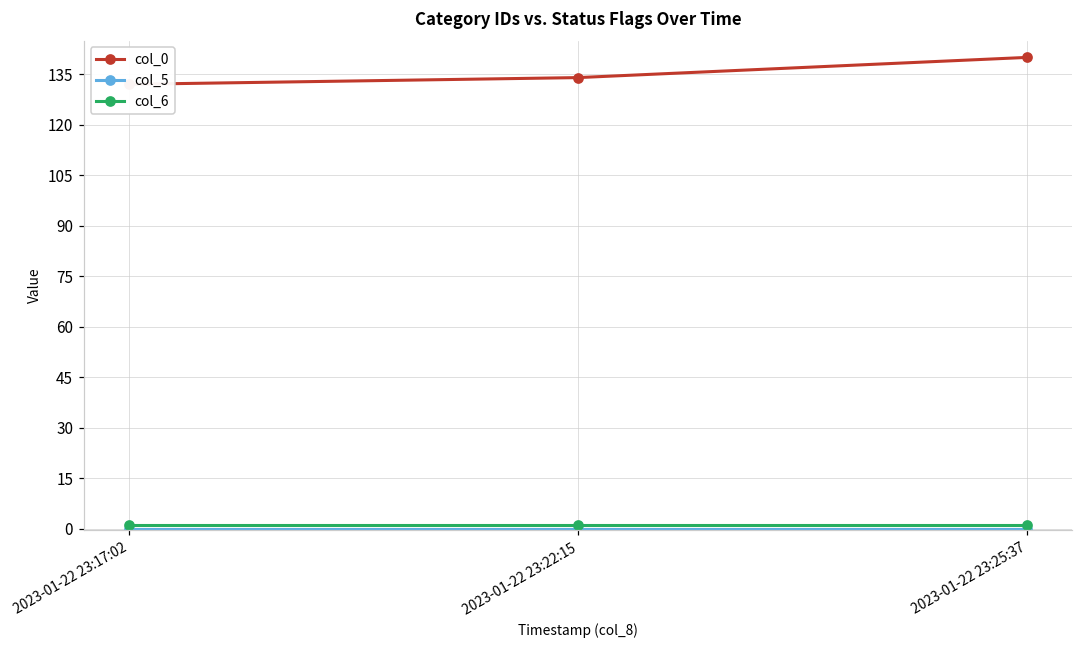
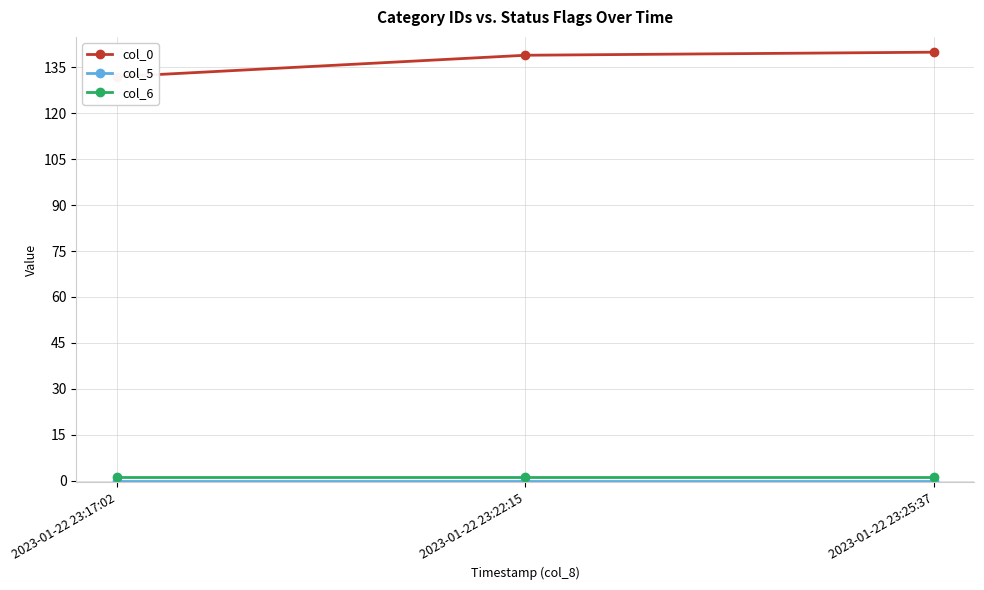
  {
    "col_0": {
-     "2023-01-22 23:22:15": 134,
+     "2023-01-22 23:22:15": 139,
      "2023-01-22 23:25:37": 140
    },
    "col_5": {
      "2023-01-22 23:17:02": 0,
      "2023-01-22 23:22:15": 0,
      "2023-01-22 23:25:37": 0
    },
    "col_6": {
      "2023-01-22 23:17:02": 1,
      "2023-01-22 23:22:15": 1,
      "2023-01-22 23:25:37": 1
    }
  }
